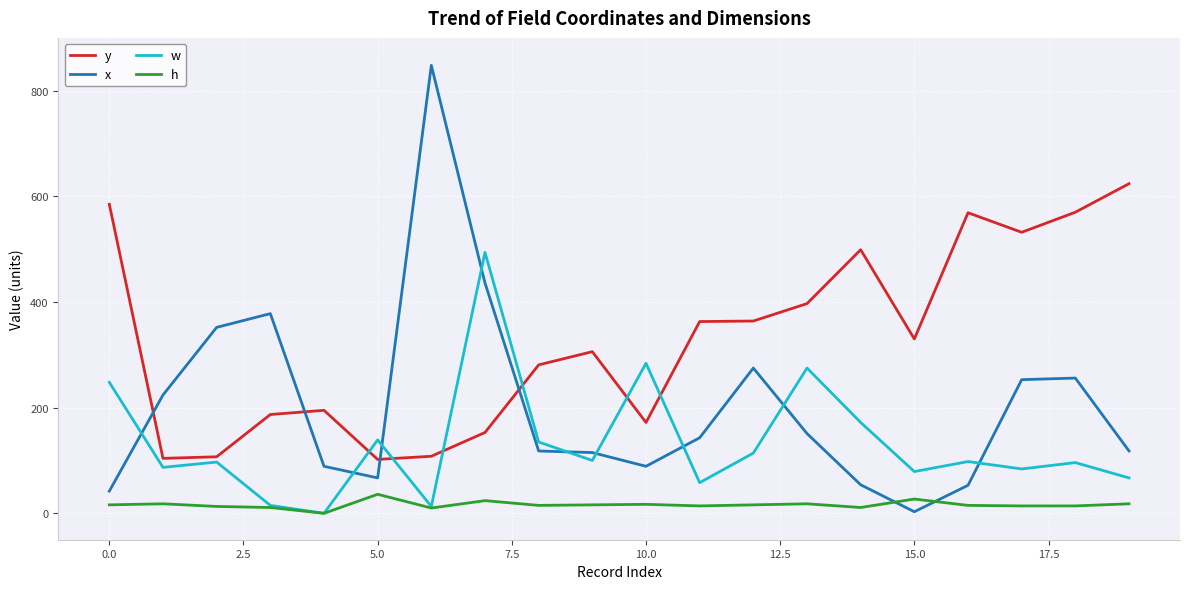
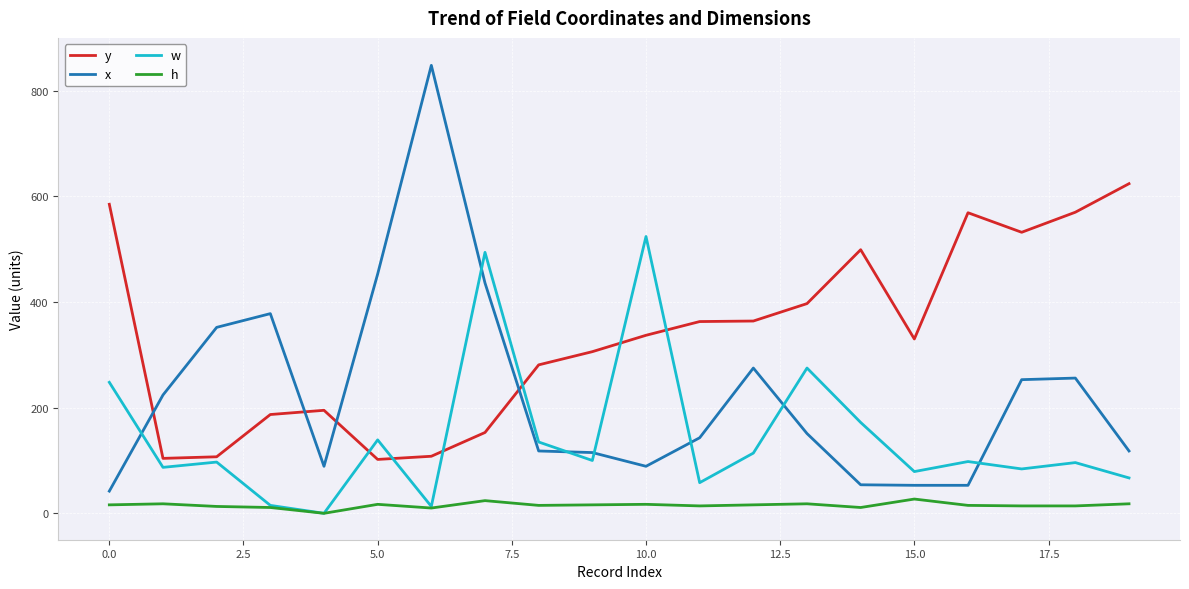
  {
    "y": {
      "0.0": 590,
      "5.0": 100,
-     "10.0": 170,
+     "10.0": 340,
      "15.0": 330
    },
    "x": {
      "0.0": 40,
-     "5.0": 70,
+     "5.0": 450,
      "10.0": 90,
-     "15.0": 0
+     "15.0": 50
    },
    "w": {
      "0.0": 250,
      "5.0": 140,
-     "10.0": 280,
+     "10.0": 520,
      "15.0": 80
    },
    "h": {
      "0.0": 20,
-     "5.0": 40,
+     "5.0": 20,
      "10.0": 20,
      "15.0": 30
    }
  }
